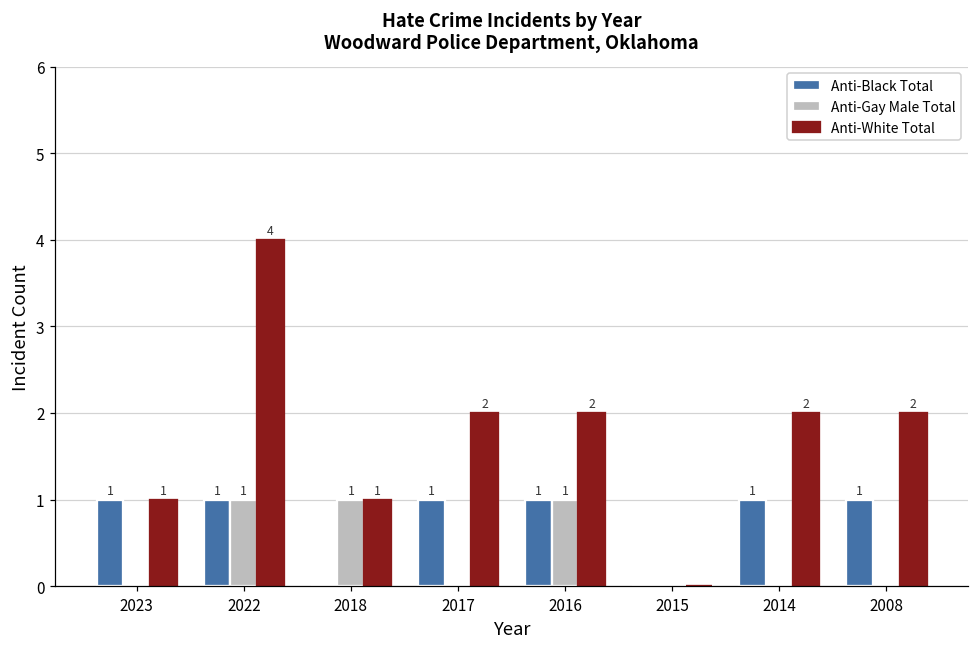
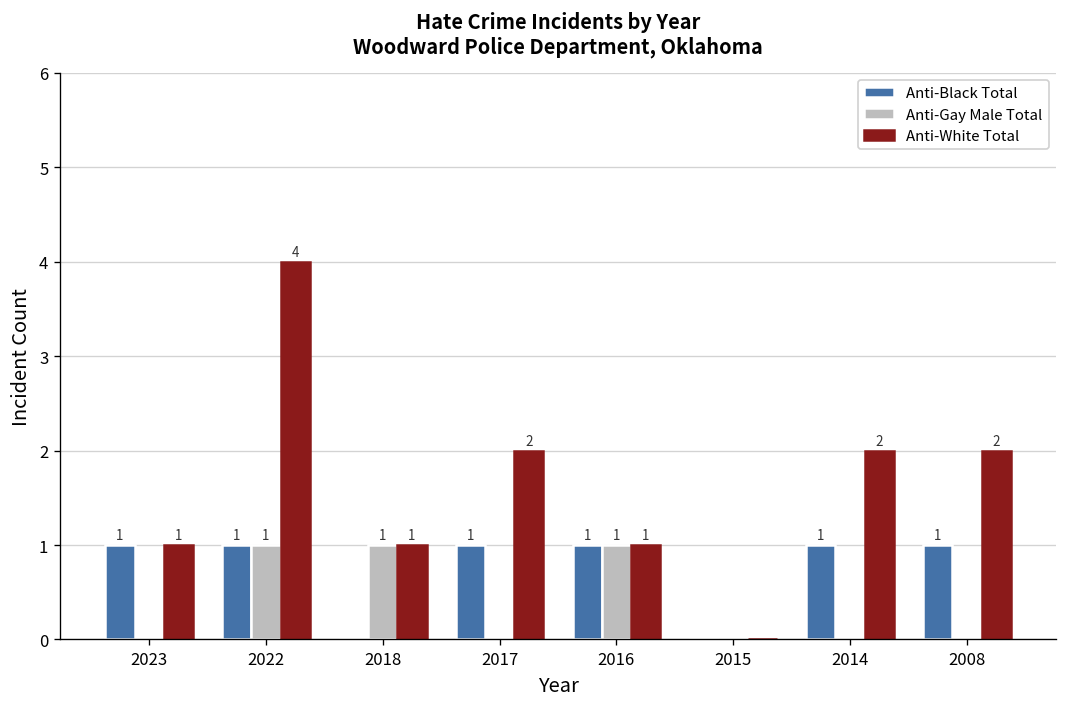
  {
    "Anti-Black Total": {
      "2023": 1,
      "2022": 1,
      "2017": 1,
      "2016": 1,
      "2014": 1,
      "2008": 1
    },
    "Anti-Gay Male Total": {
      "2022": 1,
      "2018": 1,
      "2016": 1
    },
    "Anti-White Total": {
      "2023": 1,
      "2022": 4,
      "2018": 1,
      "2017": 2,
-     "2016": 2,
+     "2016": 1,
      "2014": 2,
      "2008": 2
    }
  }
